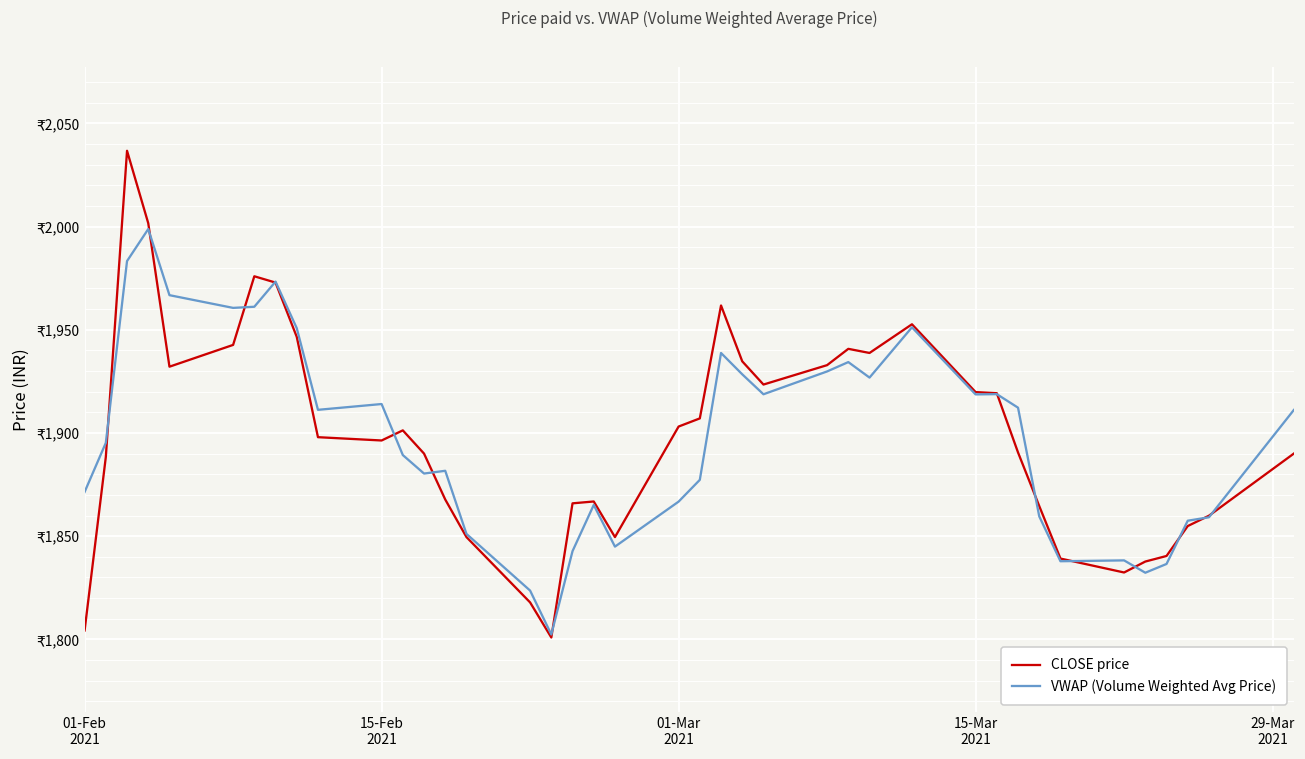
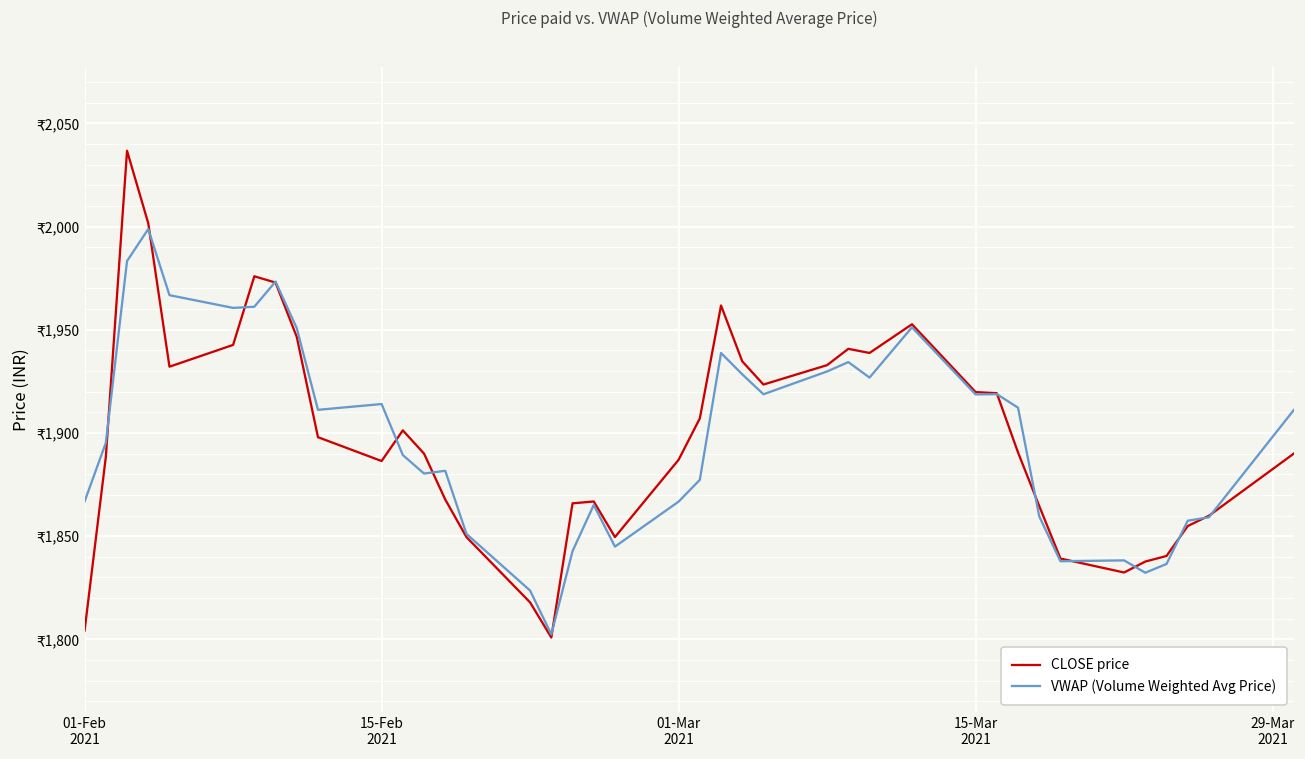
  {
    "CLOSE price": {
      "01-Feb 2021": "₹1,804",
-     "15-Feb 2021": "₹1,896",
-     "01-Mar 2021": "₹1,903"
+     "15-Feb 2021": "₹1,886",
+     "01-Mar 2021": "₹1,887"
    },
    "VWAP (Volume Weighted Avg Price)": {
-     "01-Feb 2021": "₹1,871",
+     "01-Feb 2021": "₹1,867",
      "15-Feb 2021": "₹1,914",
      "01-Mar 2021": "₹1,867"
    }
  }
